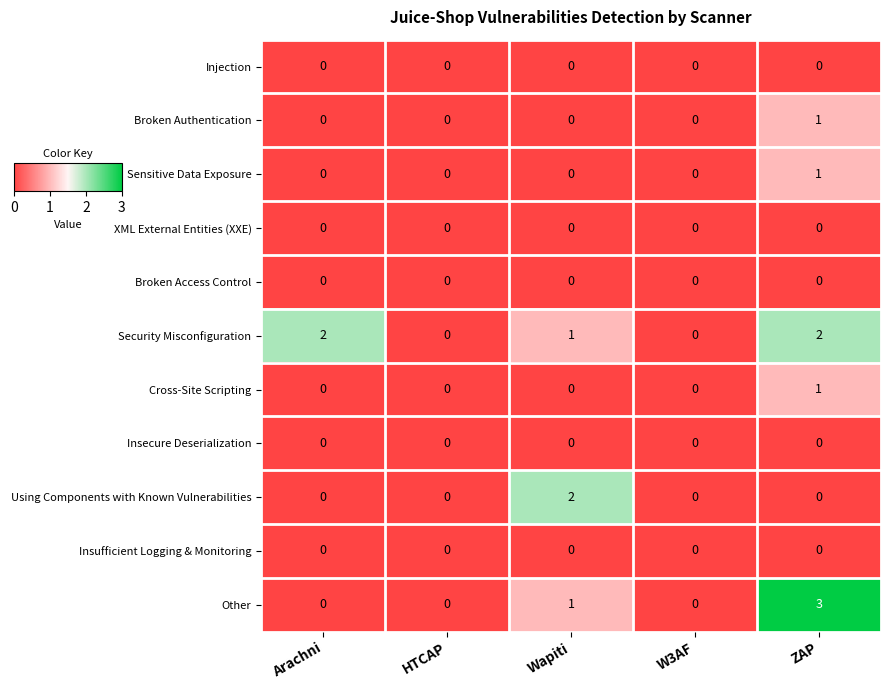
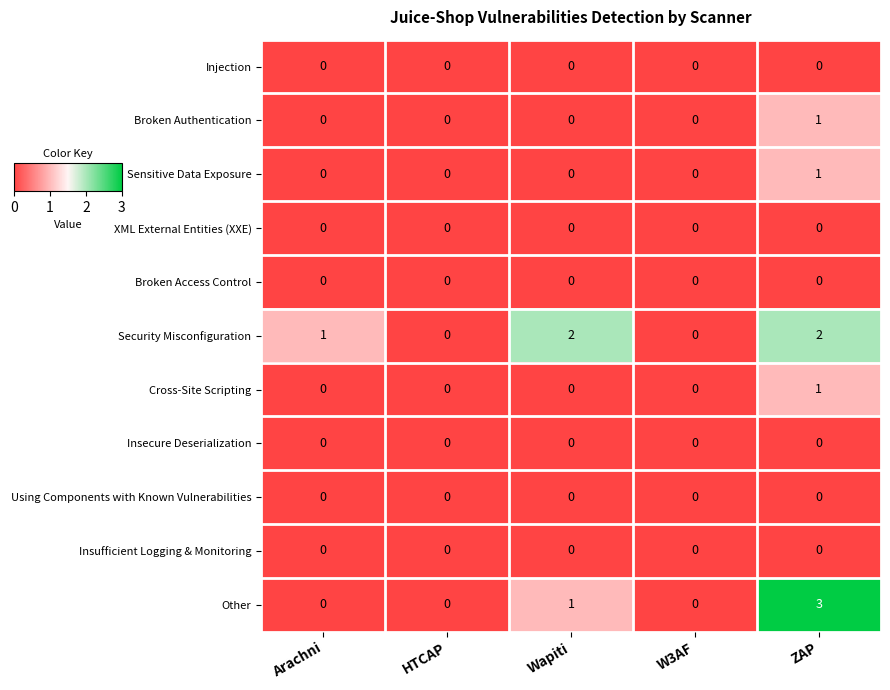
  {
    "Injection": {
      "Arachni": 0,
      "HTCAP": 0,
      "Wapiti": 0,
      "W3AF": 0,
      "ZAP": 0
    },
    "Broken Authentication": {
      "Arachni": 0,
      "HTCAP": 0,
      "Wapiti": 0,
      "W3AF": 0,
      "ZAP": 1
    },
    "Sensitive Data Exposure": {
      "Arachni": 0,
      "HTCAP": 0,
      "Wapiti": 0,
      "W3AF": 0,
      "ZAP": 1
    },
    "XML External Entities (XXE)": {
      "Arachni": 0,
      "HTCAP": 0,
      "Wapiti": 0,
      "W3AF": 0,
      "ZAP": 0
    },
    "Broken Access Control": {
      "Arachni": 0,
      "HTCAP": 0,
      "Wapiti": 0,
      "W3AF": 0,
      "ZAP": 0
    },
    "Security Misconfiguration": {
-     "Arachni": 2,
+     "Arachni": 1,
      "HTCAP": 0,
-     "Wapiti": 1,
+     "Wapiti": 2,
      "W3AF": 0,
      "ZAP": 2
    },
    "Cross-Site Scripting": {
      "Arachni": 0,
      "HTCAP": 0,
      "Wapiti": 0,
      "W3AF": 0,
      "ZAP": 1
    },
    "Insecure Deserialization": {
      "Arachni": 0,
      "HTCAP": 0,
      "Wapiti": 0,
      "W3AF": 0,
      "ZAP": 0
    },
    "Using Components with Known Vulnerabilities": {
      "Arachni": 0,
      "HTCAP": 0,
-     "Wapiti": 2,
+     "Wapiti": 0,
      "W3AF": 0,
      "ZAP": 0
    },
    "Insufficient Logging & Monitoring": {
      "Arachni": 0,
      "HTCAP": 0,
      "Wapiti": 0,
      "W3AF": 0,
      "ZAP": 0
    },
    "Other": {
      "Arachni": 0,
      "HTCAP": 0,
      "Wapiti": 1,
      "W3AF": 0,
      "ZAP": 3
    }
  }
